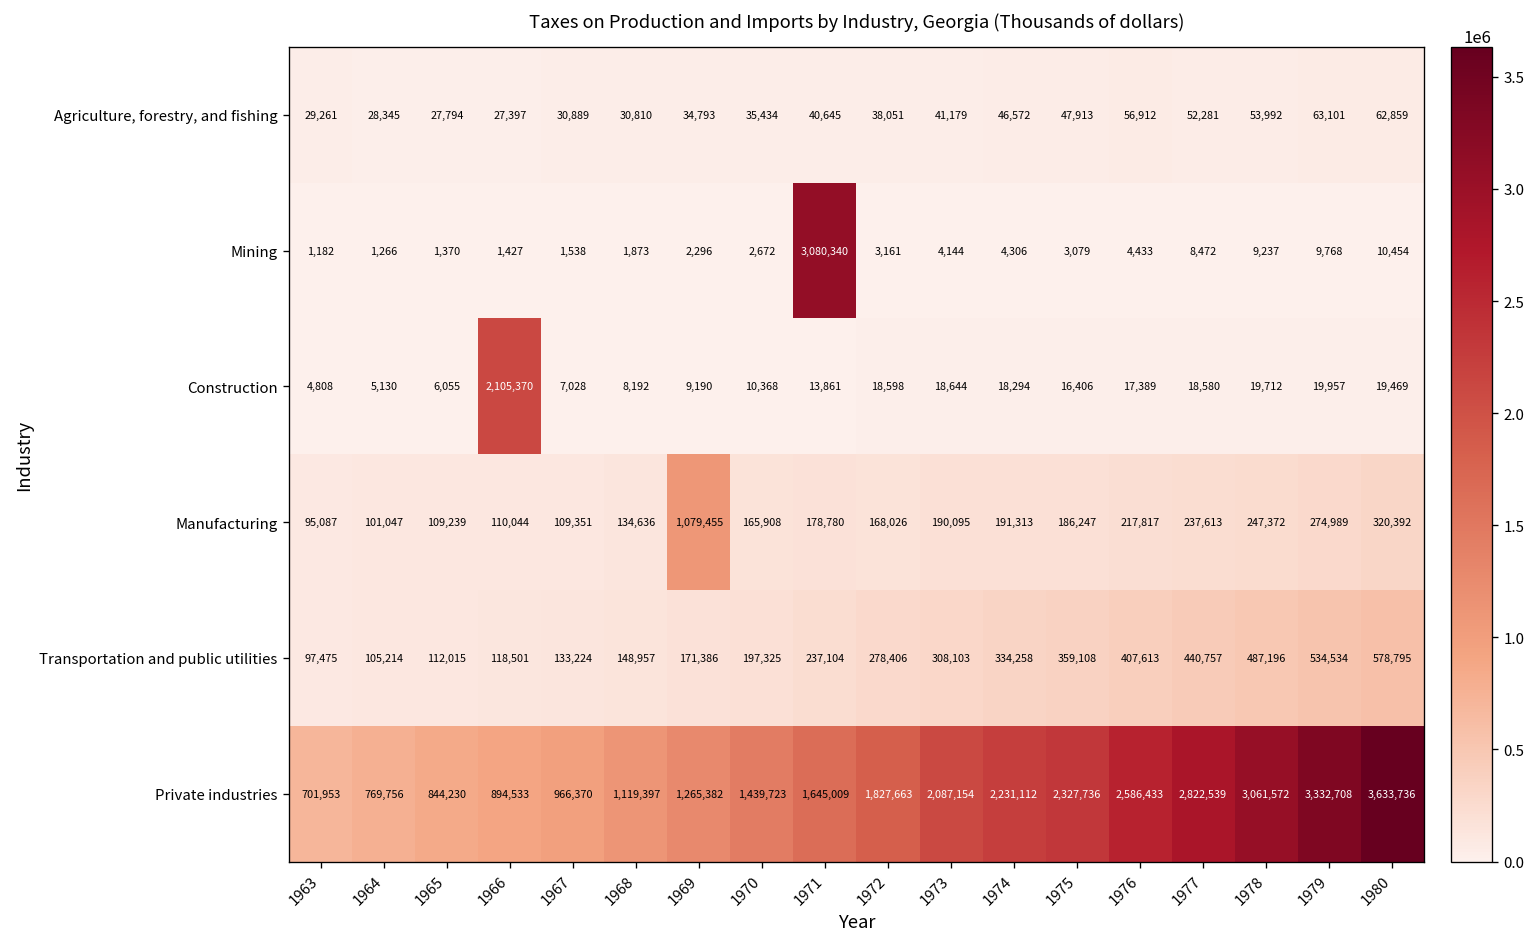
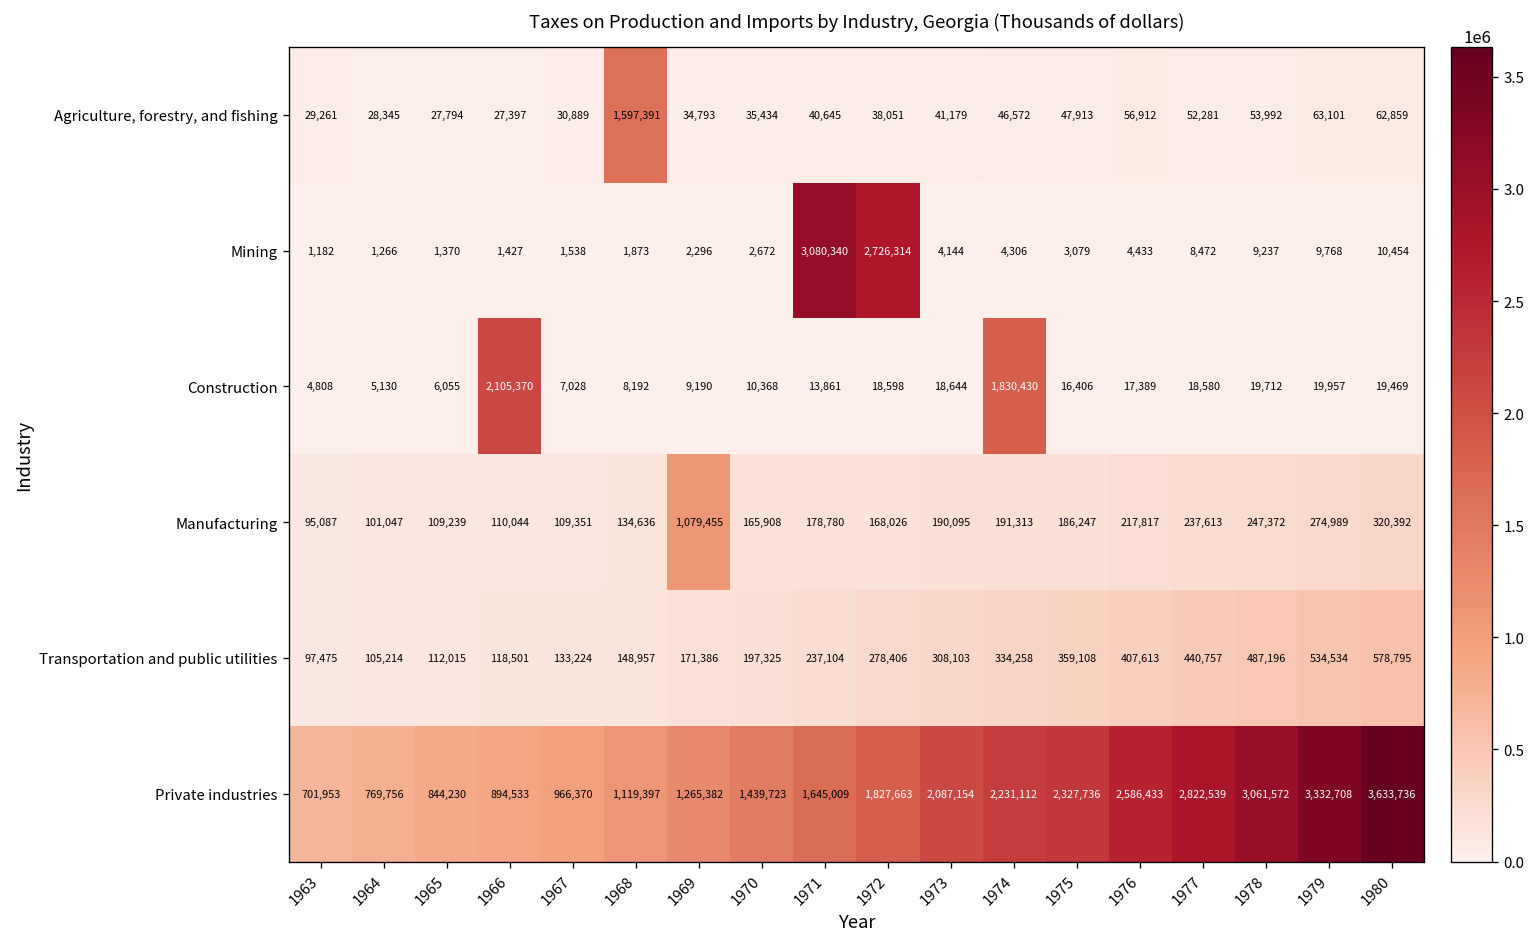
  {
    "Agriculture, forestry, and fishing": {
      "1963": "29,261",
      "1964": "28,345",
      "1965": "27,794",
      "1966": "27,397",
      "1967": "30,889",
-     "1968": "30,810",
+     "1968": "1,597,391",
      "1969": "34,793",
      "1970": "35,434",
      "1971": "40,645",
      "1972": "38,051",
      "1973": "41,179",
      "1974": "46,572",
      "1975": "47,913",
      "1976": "56,912",
      "1977": "52,281",
      "1978": "53,992",
      "1979": "63,101",
      "1980": "62,859"
    },
    "Mining": {
      "1963": "1,182",
      "1964": "1,266",
      "1965": "1,370",
      "1966": "1,427",
      "1967": "1,538",
      "1968": "1,873",
      "1969": "2,296",
      "1970": "2,672",
      "1971": "3,080,340",
-     "1972": "3,161",
+     "1972": "2,726,314",
      "1973": "4,144",
      "1974": "4,306",
      "1975": "3,079",
      "1976": "4,433",
      "1977": "8,472",
      "1978": "9,237",
      "1979": "9,768",
      "1980": "10,454"
    },
    "Construction": {
      "1963": "4,808",
      "1964": "5,130",
      "1965": "6,055",
      "1966": "2,105,370",
      "1967": "7,028",
      "1968": "8,192",
      "1969": "9,190",
      "1970": "10,368",
      "1971": "13,861",
      "1972": "18,598",
      "1973": "18,644",
-     "1974": "18,294",
+     "1974": "1,830,430",
      "1975": "16,406",
      "1976": "17,389",
      "1977": "18,580",
      "1978": "19,712",
      "1979": "19,957",
      "1980": "19,469"
    },
    "Manufacturing": {
      "1963": "95,087",
      "1964": "101,047",
      "1965": "109,239",
      "1966": "110,044",
      "1967": "109,351",
      "1968": "134,636",
      "1969": "1,079,455",
      "1970": "165,908",
      "1971": "178,780",
      "1972": "168,026",
      "1973": "190,095",
      "1974": "191,313",
      "1975": "186,247",
      "1976": "217,817",
      "1977": "237,613",
      "1978": "247,372",
      "1979": "274,989",
      "1980": "320,392"
    },
    "Transportation and public utilities": {
      "1963": "97,475",
      "1964": "105,214",
      "1965": "112,015",
      "1966": "118,501",
      "1967": "133,224",
      "1968": "148,957",
      "1969": "171,386",
      "1970": "197,325",
      "1971": "237,104",
      "1972": "278,406",
      "1973": "308,103",
      "1974": "334,258",
      "1975": "359,108",
      "1976": "407,613",
      "1977": "440,757",
      "1978": "487,196",
      "1979": "534,534",
      "1980": "578,795"
    },
    "Private industries": {
      "1963": "701,953",
      "1964": "769,756",
      "1965": "844,230",
      "1966": "894,533",
      "1967": "966,370",
      "1968": "1,119,397",
      "1969": "1,265,382",
      "1970": "1,439,723",
      "1971": "1,645,009",
      "1972": "1,827,663",
      "1973": "2,087,154",
      "1974": "2,231,112",
      "1975": "2,327,736",
      "1976": "2,586,433",
      "1977": "2,822,539",
      "1978": "3,061,572",
      "1979": "3,332,708",
      "1980": "3,633,736"
    }
  }
